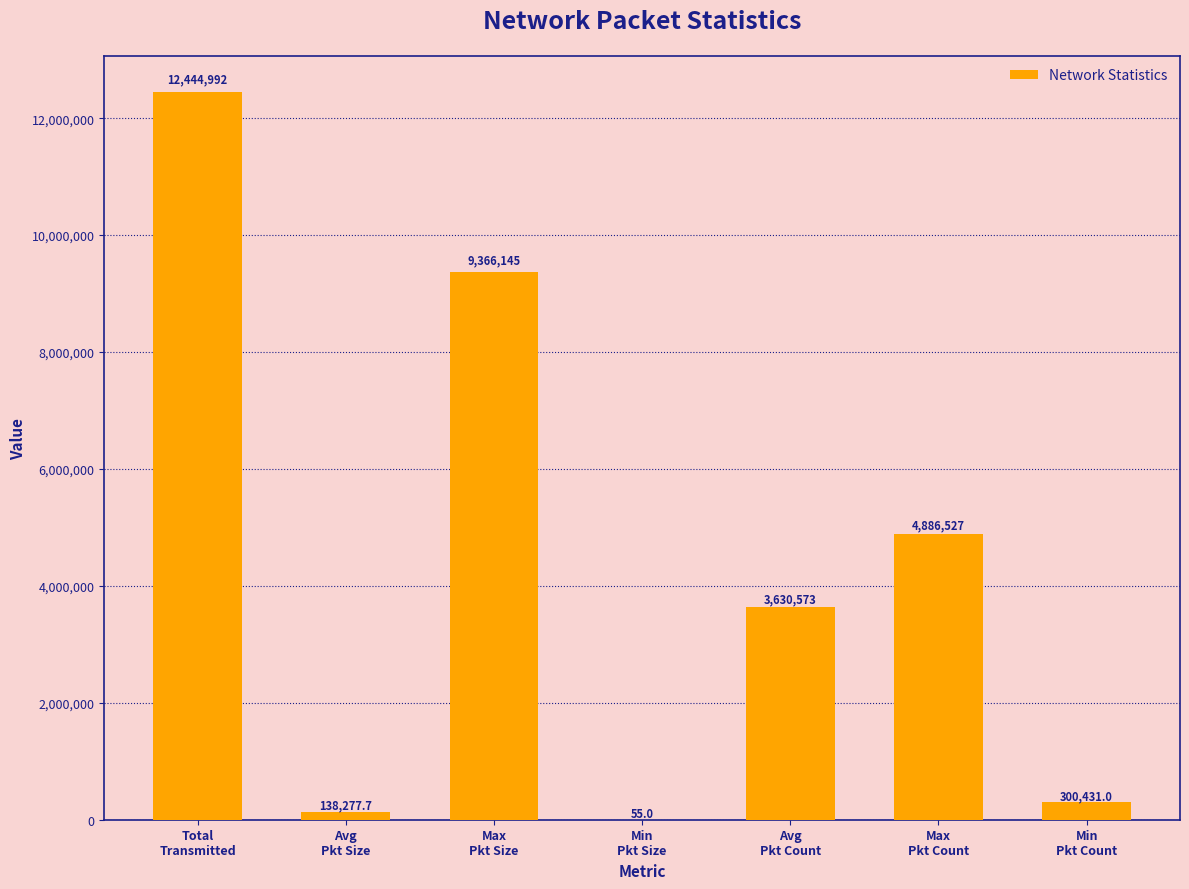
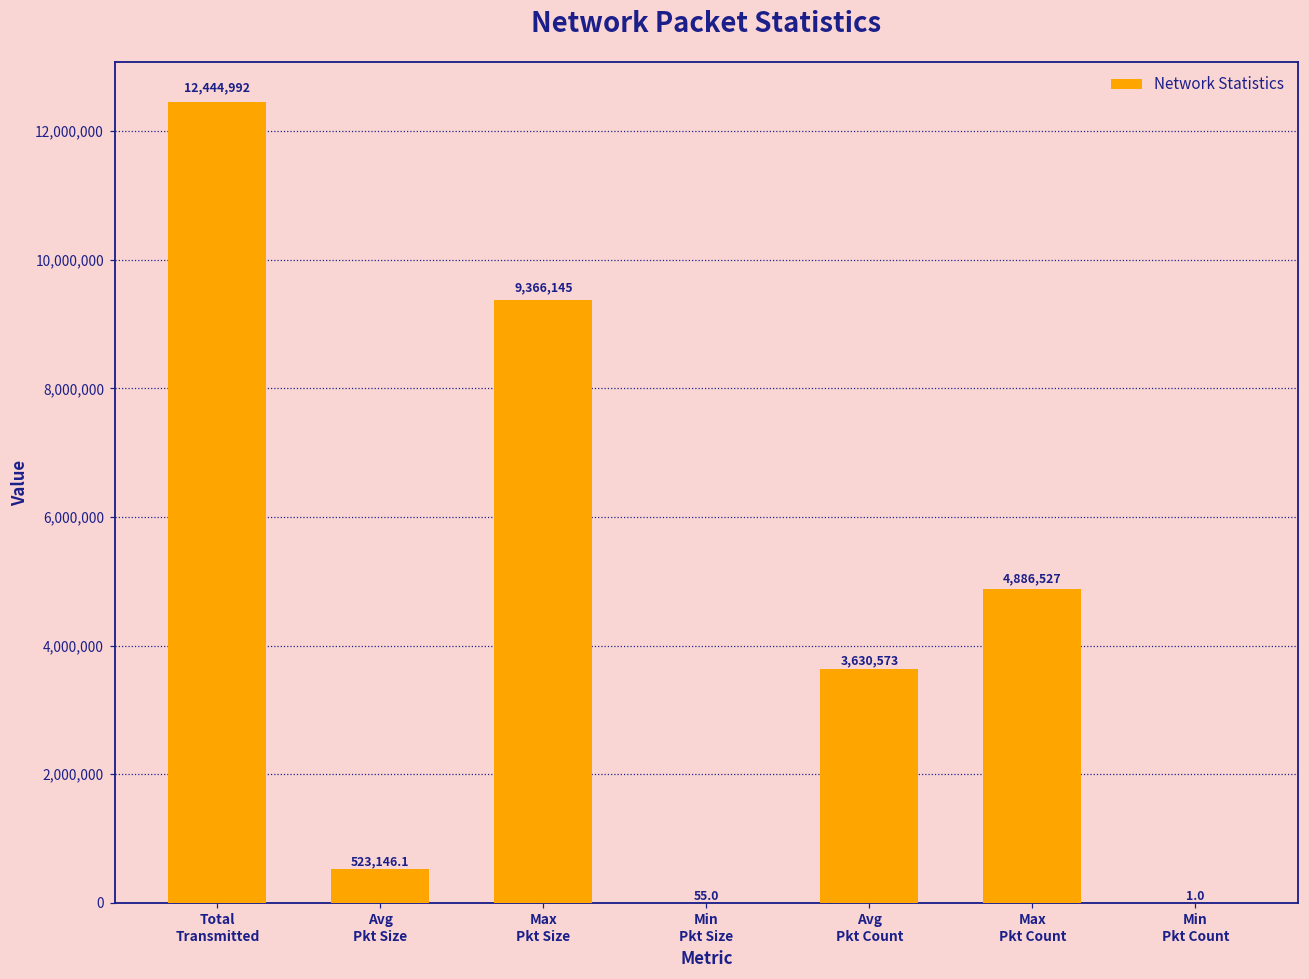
  {
    "Total Transmitted": "12,444,992",
-   "Avg Pkt Size": "138,277.7",
+   "Avg Pkt Size": "523,146.1",
    "Max Pkt Size": "9,366,145",
    "Min Pkt Size": "55.0",
    "Avg Pkt Count": "3,630,573",
    "Max Pkt Count": "4,886,527",
-   "Min Pkt Count": "300,431.0"
+   "Min Pkt Count": "1.0"
  }
